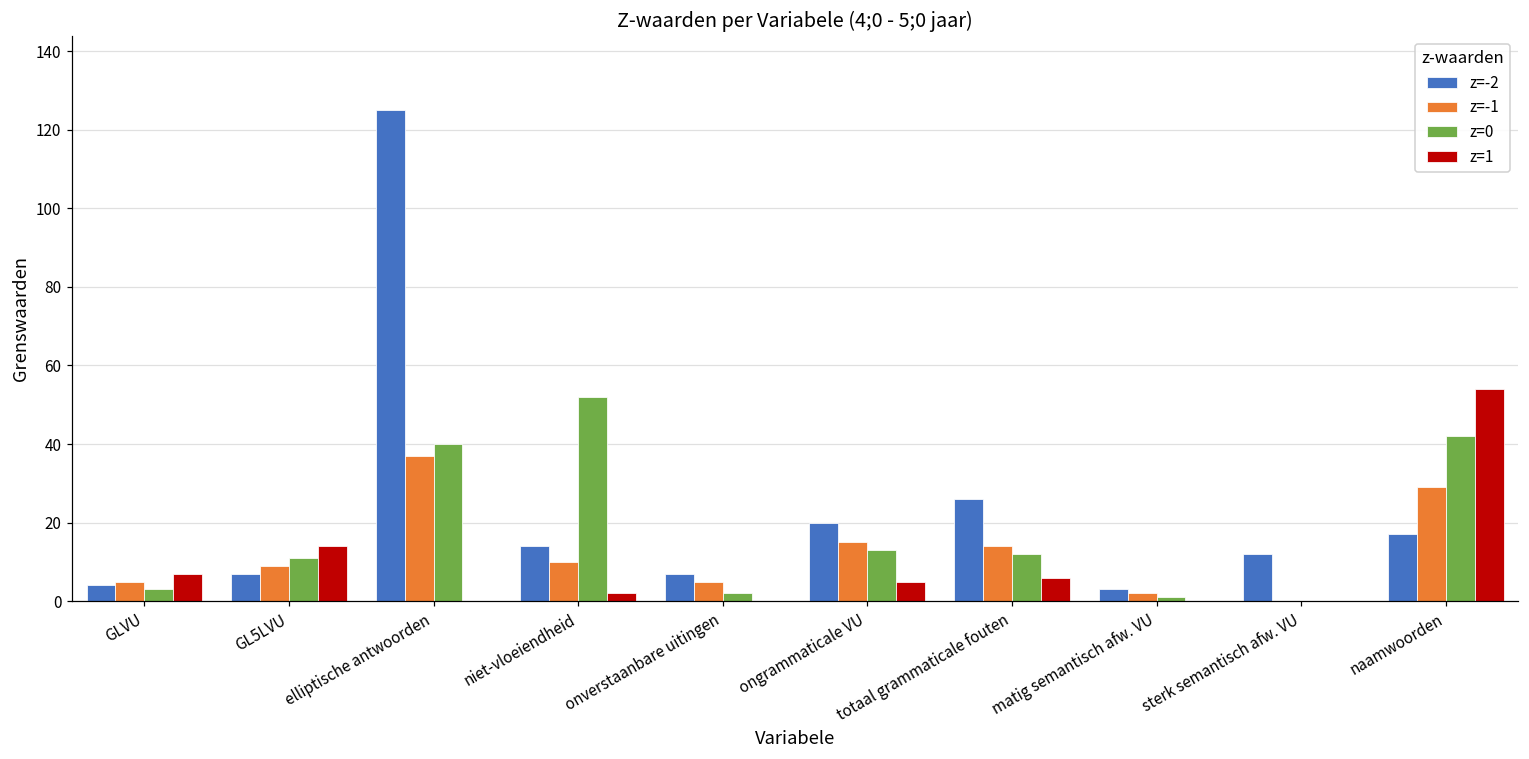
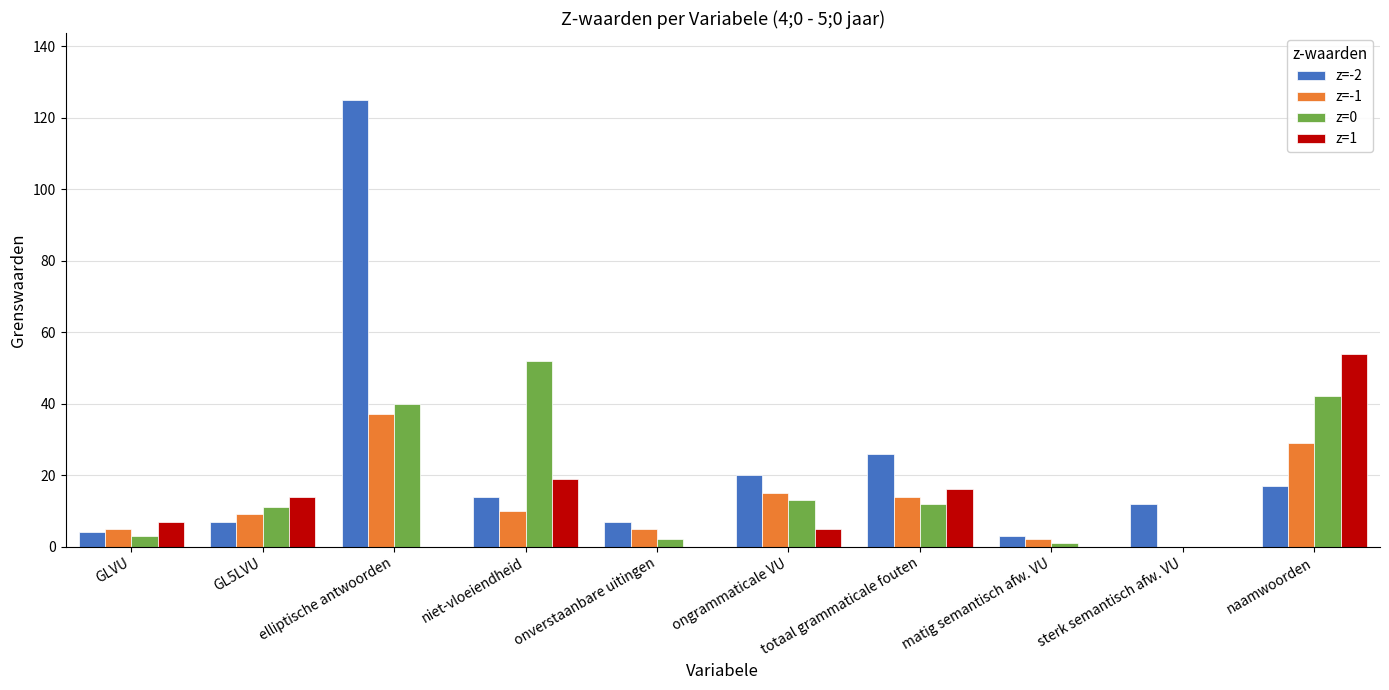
  {
    "z=-2": {
      "GLVU": 4,
      "GL5LVU": 7,
      "elliptische antwoorden": 125,
      "niet-vloeiendheid": 14,
      "onverstaanbare uitingen": 7,
      "ongrammaticale VU": 20,
      "totaal grammaticale fouten": 26,
      "matig semantisch afw. VU": 3,
      "sterk semantisch afw. VU": 12,
      "naamwoorden": 17
    },
    "z=-1": {
      "GLVU": 5,
      "GL5LVU": 9,
      "elliptische antwoorden": 37,
      "niet-vloeiendheid": 10,
      "onverstaanbare uitingen": 5,
      "ongrammaticale VU": 15,
      "totaal grammaticale fouten": 14,
      "matig semantisch afw. VU": 2,
      "sterk semantisch afw. VU": 0,
      "naamwoorden": 29
    },
    "z=0": {
      "GLVU": 3,
      "GL5LVU": 11,
      "elliptische antwoorden": 40,
      "niet-vloeiendheid": 52,
      "onverstaanbare uitingen": 2,
      "ongrammaticale VU": 13,
      "totaal grammaticale fouten": 12,
      "matig semantisch afw. VU": 1,
      "sterk semantisch afw. VU": 0,
      "naamwoorden": 42
    },
    "z=1": {
      "GLVU": 7,
      "GL5LVU": 14,
      "elliptische antwoorden": 0,
-     "niet-vloeiendheid": 2,
+     "niet-vloeiendheid": 19,
      "onverstaanbare uitingen": 0,
      "ongrammaticale VU": 5,
-     "totaal grammaticale fouten": 6,
+     "totaal grammaticale fouten": 16,
      "matig semantisch afw. VU": 0,
      "sterk semantisch afw. VU": 0,
      "naamwoorden": 54
    }
  }
